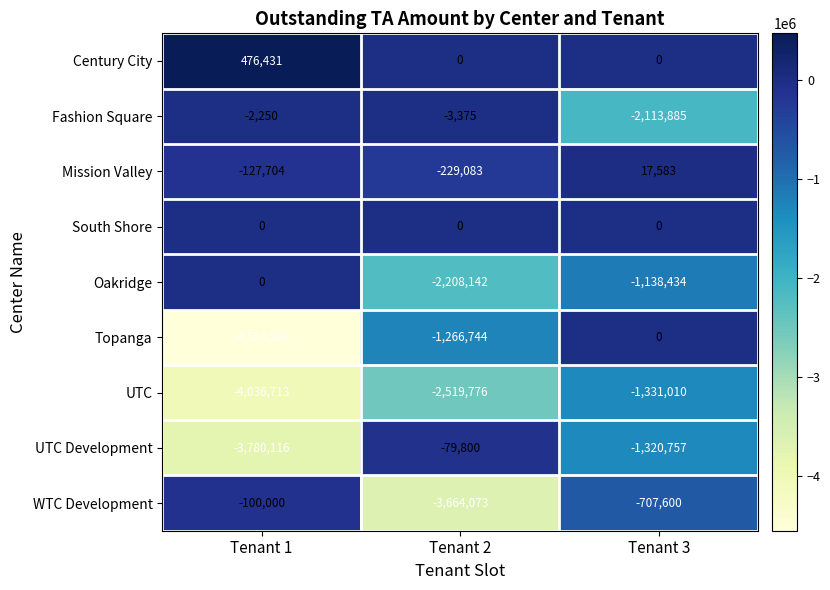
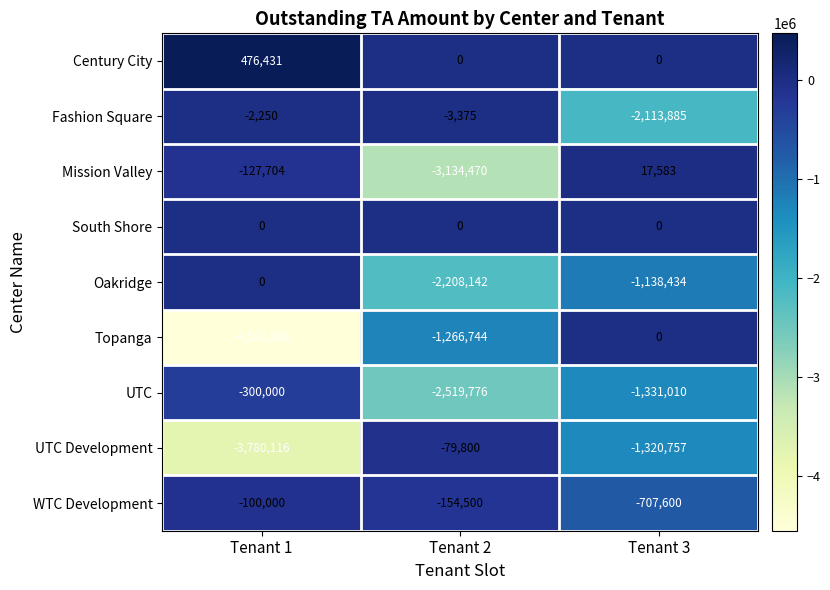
  {
    "Century City": {
      "Tenant 1": "476,431",
      "Tenant 2": "0",
      "Tenant 3": "0"
    },
    "Fashion Square": {
      "Tenant 1": "-2,250",
      "Tenant 2": "-3,375",
      "Tenant 3": "-2,113,885"
    },
    "Mission Valley": {
      "Tenant 1": "-127,704",
-     "Tenant 2": "-229,083",
+     "Tenant 2": "-3,134,470",
      "Tenant 3": "17,583"
    },
    "South Shore": {
      "Tenant 1": "0",
      "Tenant 2": "0",
      "Tenant 3": "0"
    },
    "Oakridge": {
      "Tenant 1": "0",
      "Tenant 2": "-2,208,142",
      "Tenant 3": "-1,138,434"
    },
    "Topanga": {
      "Tenant 2": "-1,266,744",
      "Tenant 3": "0"
    },
    "UTC": {
-     "Tenant 1": "-4,036,713",
+     "Tenant 1": "-300,000",
      "Tenant 2": "-2,519,776",
      "Tenant 3": "-1,331,010"
    },
    "UTC Development": {
      "Tenant 1": "-3,780,116",
      "Tenant 2": "-79,800",
      "Tenant 3": "-1,320,757"
    },
    "WTC Development": {
      "Tenant 1": "-100,000",
-     "Tenant 2": "-3,664,073",
+     "Tenant 2": "-154,500",
      "Tenant 3": "-707,600"
    }
  }
